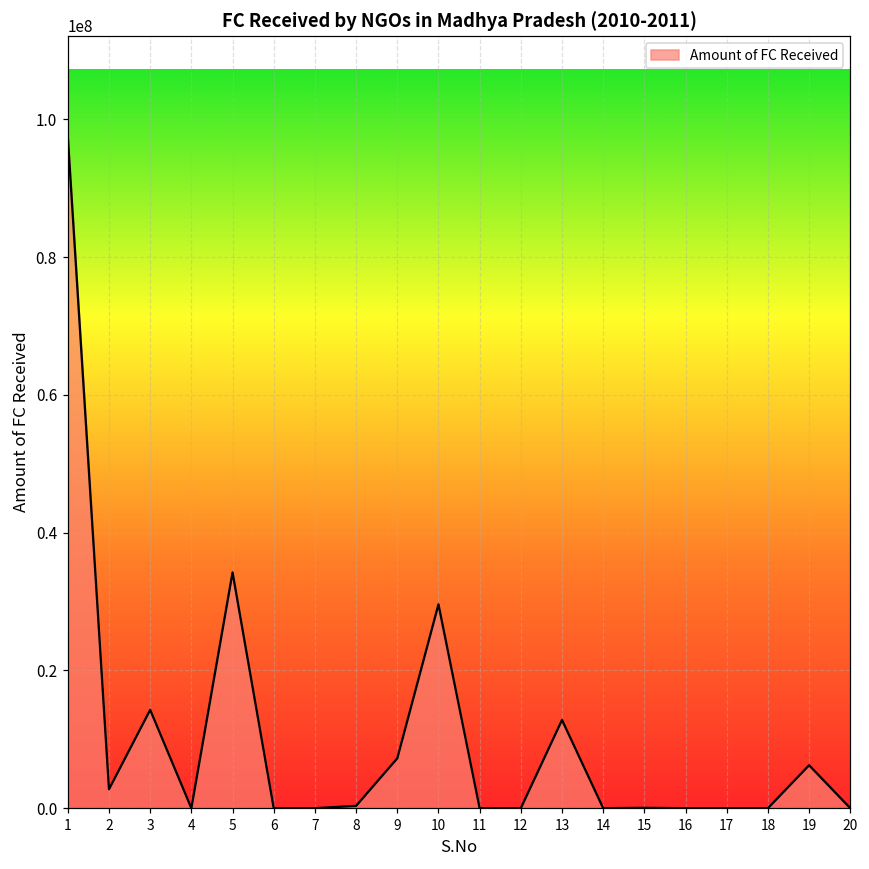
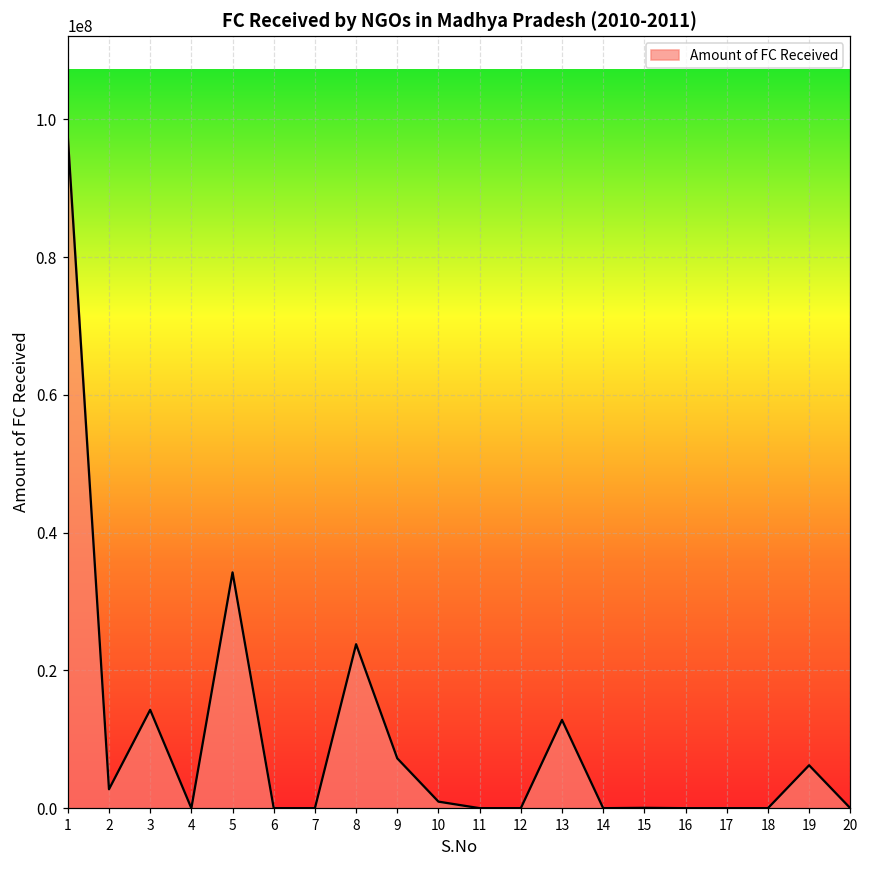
  {
    "1": 97000000,
    "2": 3000000,
    "3": 14000000,
    "4": 0,
    "5": 34000000,
    "6": 0,
    "7": 0,
-   "8": 0,
+   "8": 24000000,
    "9": 7000000,
-   "10": 30000000,
+   "10": 1000000,
    "11": 0,
    "12": 0,
    "13": 13000000,
    "14": 0,
    "15": 0,
    "16": 0,
    "17": 0,
    "18": 0,
    "19": 6000000,
    "20": 0
  }
